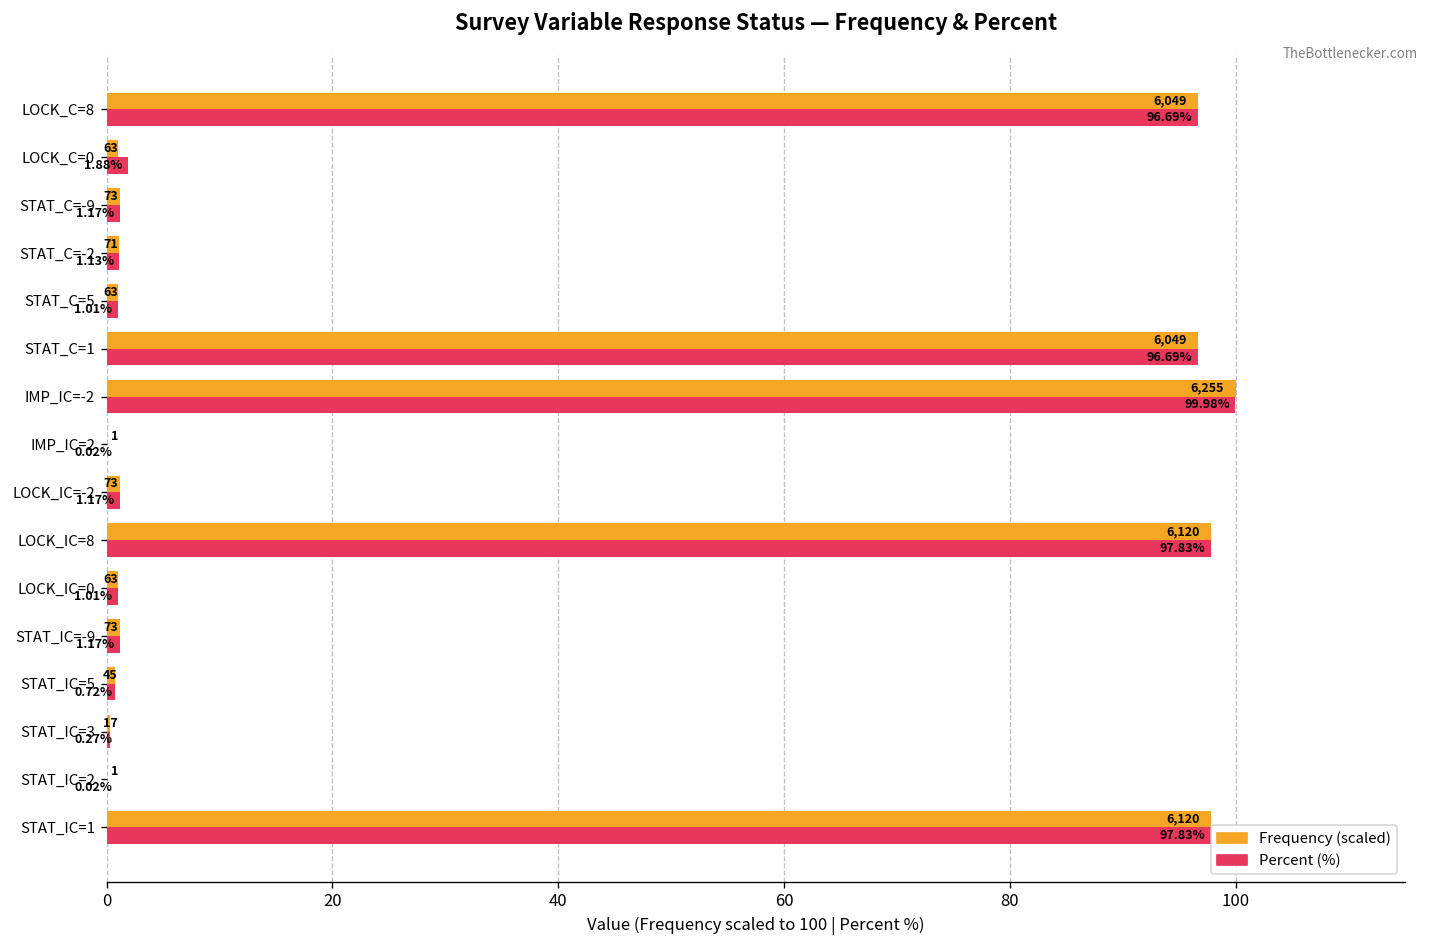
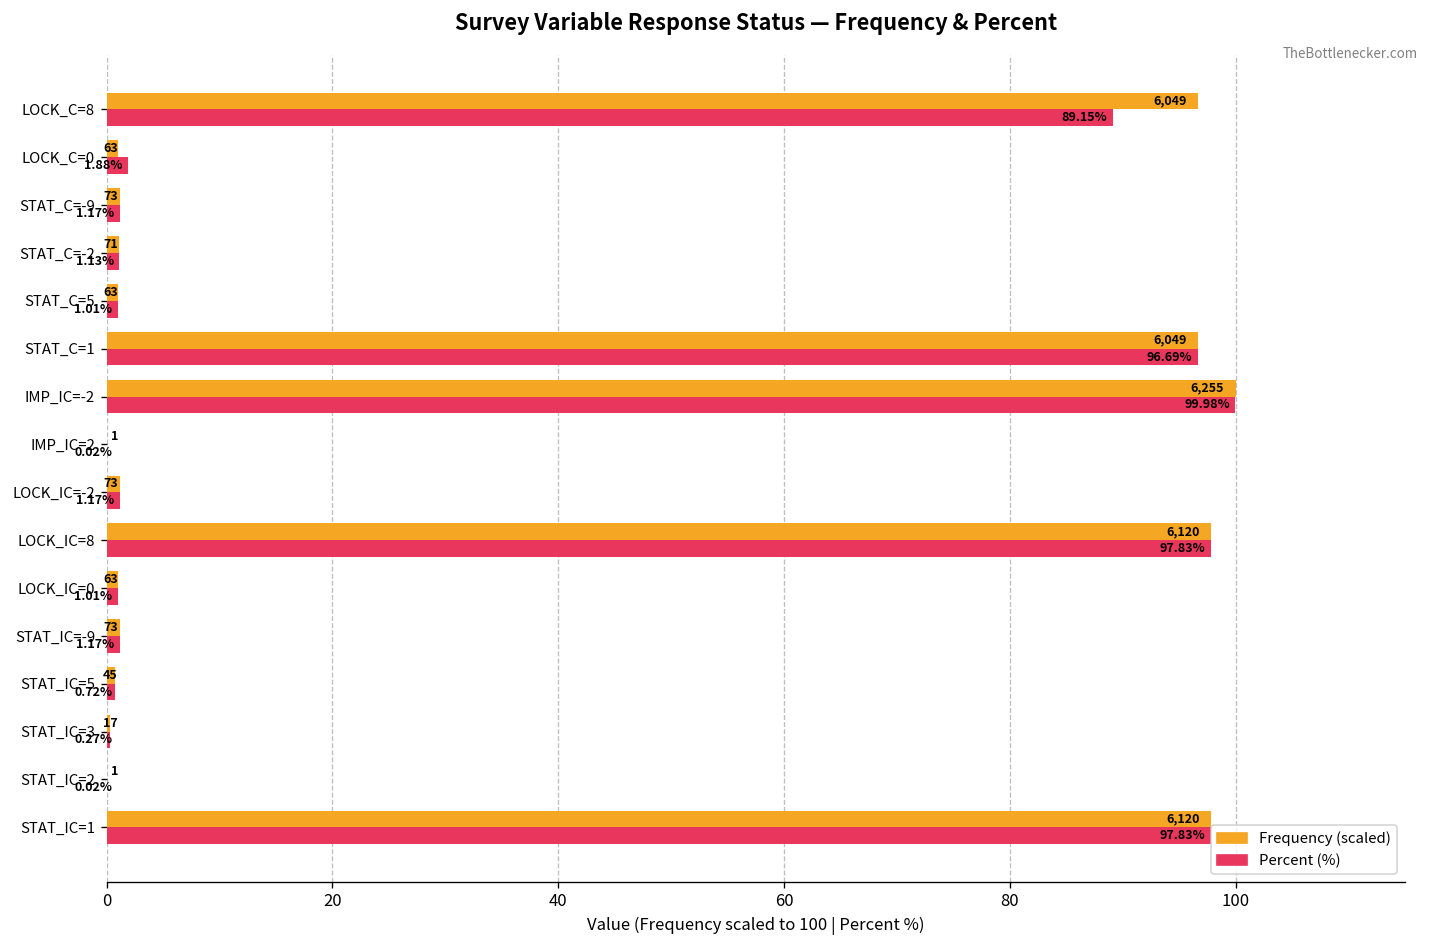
  {
    "Percent (%)": {
-     "LOCK_C=8": "96.69%",
+     "LOCK_C=8": "89.15%",
      "LOCK_C=0": "1.88%",
      "STAT_C=-9": "1.17%",
      "STAT_C=-2": "1.13%",
      "STAT_C=5": "1.01%",
      "STAT_C=1": "96.69%",
      "IMP_IC=-2": "99.98%",
      "IMP_IC=2": "0.02%",
      "LOCK_IC=-2": "1.17%",
      "LOCK_IC=8": "97.83%",
      "LOCK_IC=0": "1.01%",
      "STAT_IC=-9": "1.17%",
      "STAT_IC=5": "0.72%",
      "STAT_IC=3": "0.27%",
      "STAT_IC=2": "0.02%",
      "STAT_IC=1": "97.83%"
    }
  }
